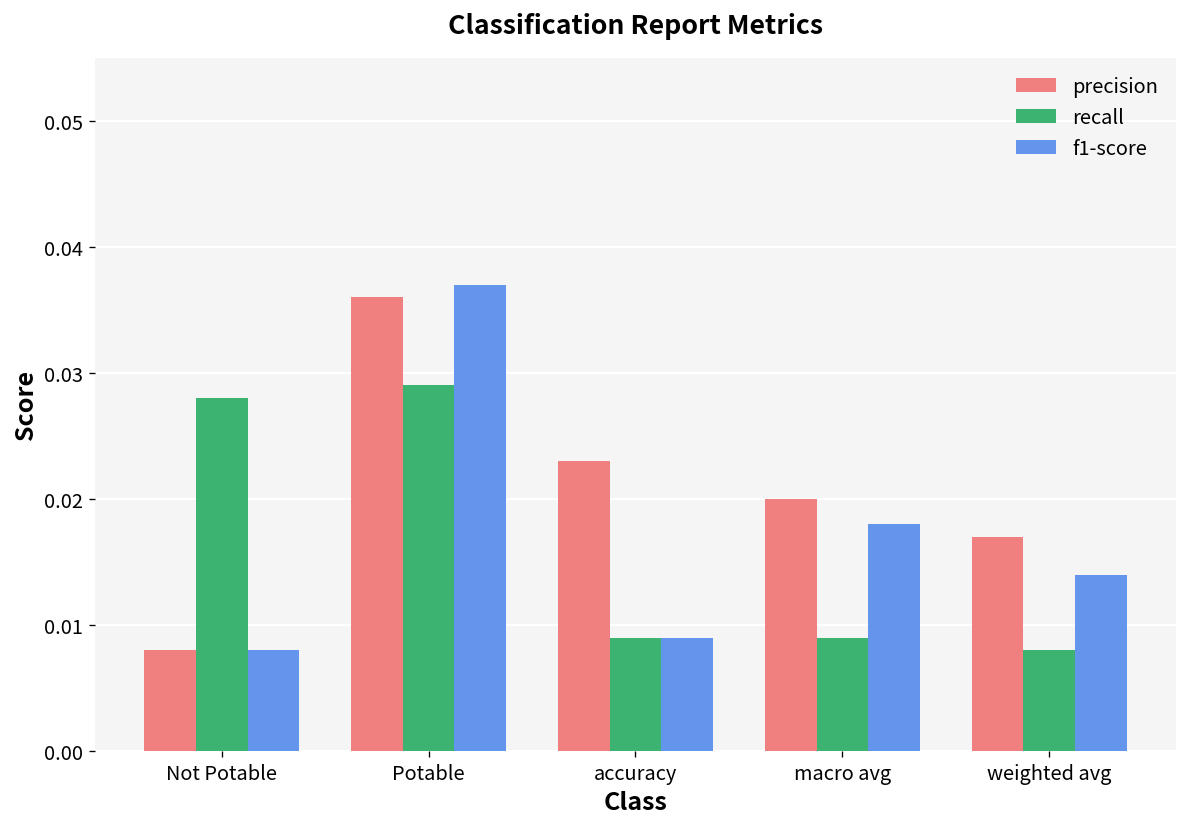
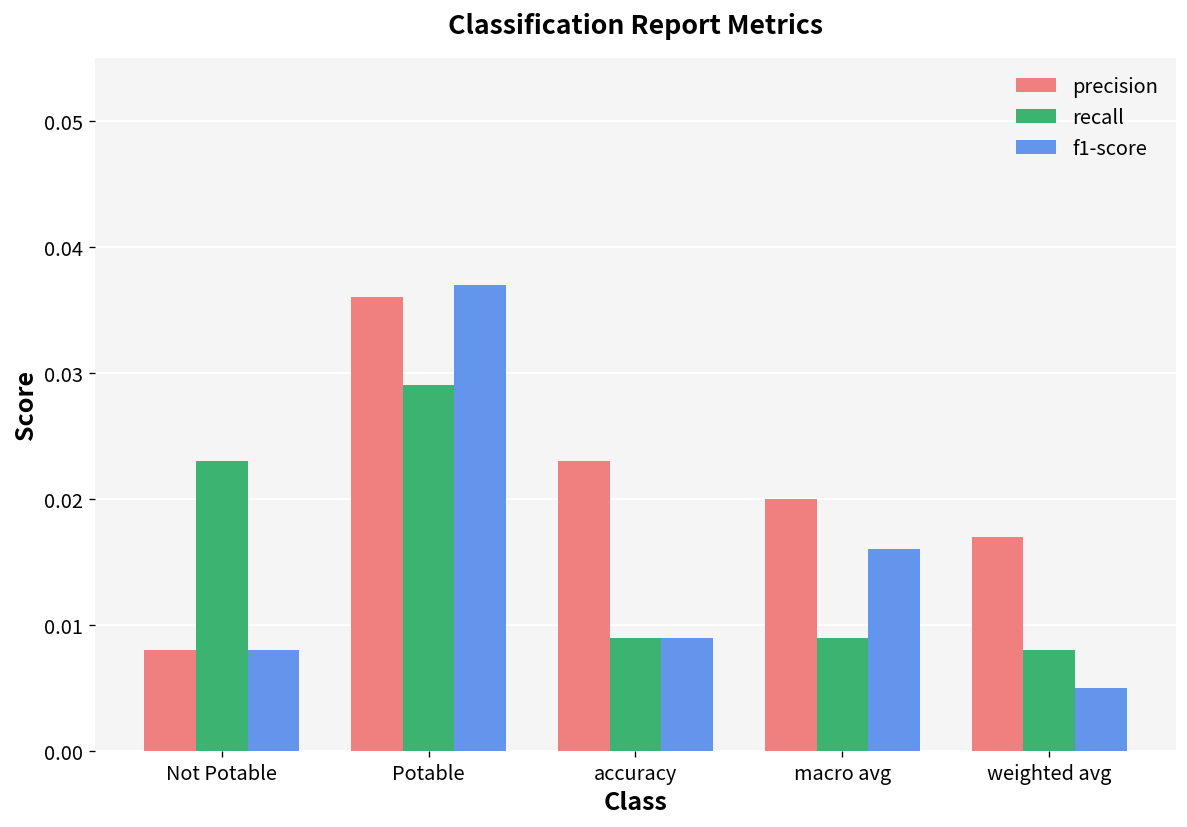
  {
    "precision": {
      "Not Potable": 0.008,
      "Potable": 0.036,
      "accuracy": 0.023,
      "macro avg": 0.020,
      "weighted avg": 0.017
    },
    "recall": {
-     "Not Potable": 0.028,
+     "Not Potable": 0.023,
      "Potable": 0.029,
      "accuracy": 0.009,
      "macro avg": 0.009,
      "weighted avg": 0.008
    },
    "f1-score": {
      "Not Potable": 0.008,
      "Potable": 0.037,
      "accuracy": 0.009,
-     "macro avg": 0.018,
-     "weighted avg": 0.014
+     "macro avg": 0.016,
+     "weighted avg": 0.005
    }
  }
